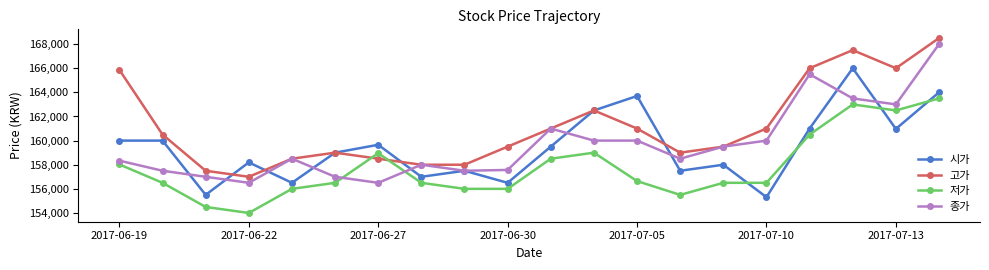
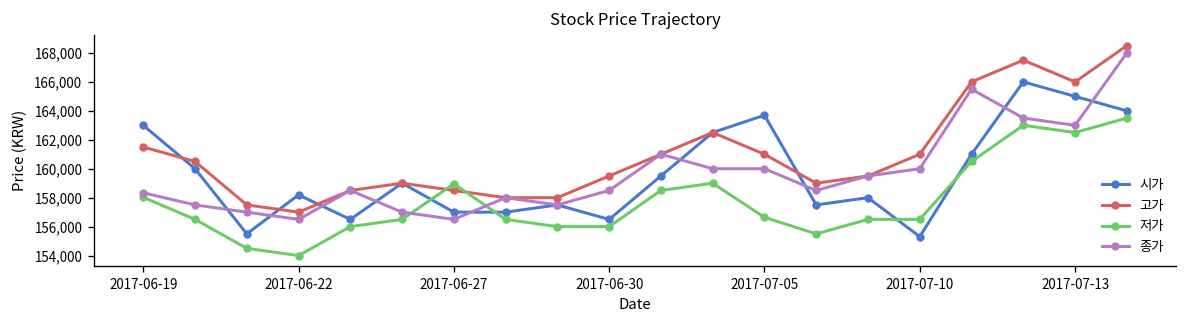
  {
    "시가": {
-     "2017-06-19": "160,000",
+     "2017-06-19": "163,000",
      "2017-06-22": "158,200",
-     "2017-06-27": "159,700",
+     "2017-06-27": "157,000",
      "2017-06-30": "156,500",
      "2017-07-05": "163,700",
      "2017-07-10": "155,300",
-     "2017-07-13": "161,000"
+     "2017-07-13": "165,000"
    },
    "고가": {
-     "2017-06-19": "165,900",
+     "2017-06-19": "161,500",
      "2017-06-22": "157,000",
      "2017-06-27": "158,500",
      "2017-06-30": "159,500",
      "2017-07-05": "161,000",
      "2017-07-10": "161,000",
      "2017-07-13": "166,000"
    },
    "저가": {
      "2017-06-19": "158,000",
      "2017-06-22": "154,000",
      "2017-06-27": "159,000",
      "2017-06-30": "156,000",
      "2017-07-05": "156,600",
      "2017-07-10": "156,500",
      "2017-07-13": "162,500"
    },
    "종가": {
      "2017-06-19": "158,300",
      "2017-06-22": "156,500",
      "2017-06-27": "156,500",
-     "2017-06-30": "157,600",
+     "2017-06-30": "158,500",
      "2017-07-05": "160,000",
      "2017-07-10": "160,000",
      "2017-07-13": "163,000"
    }
  }
